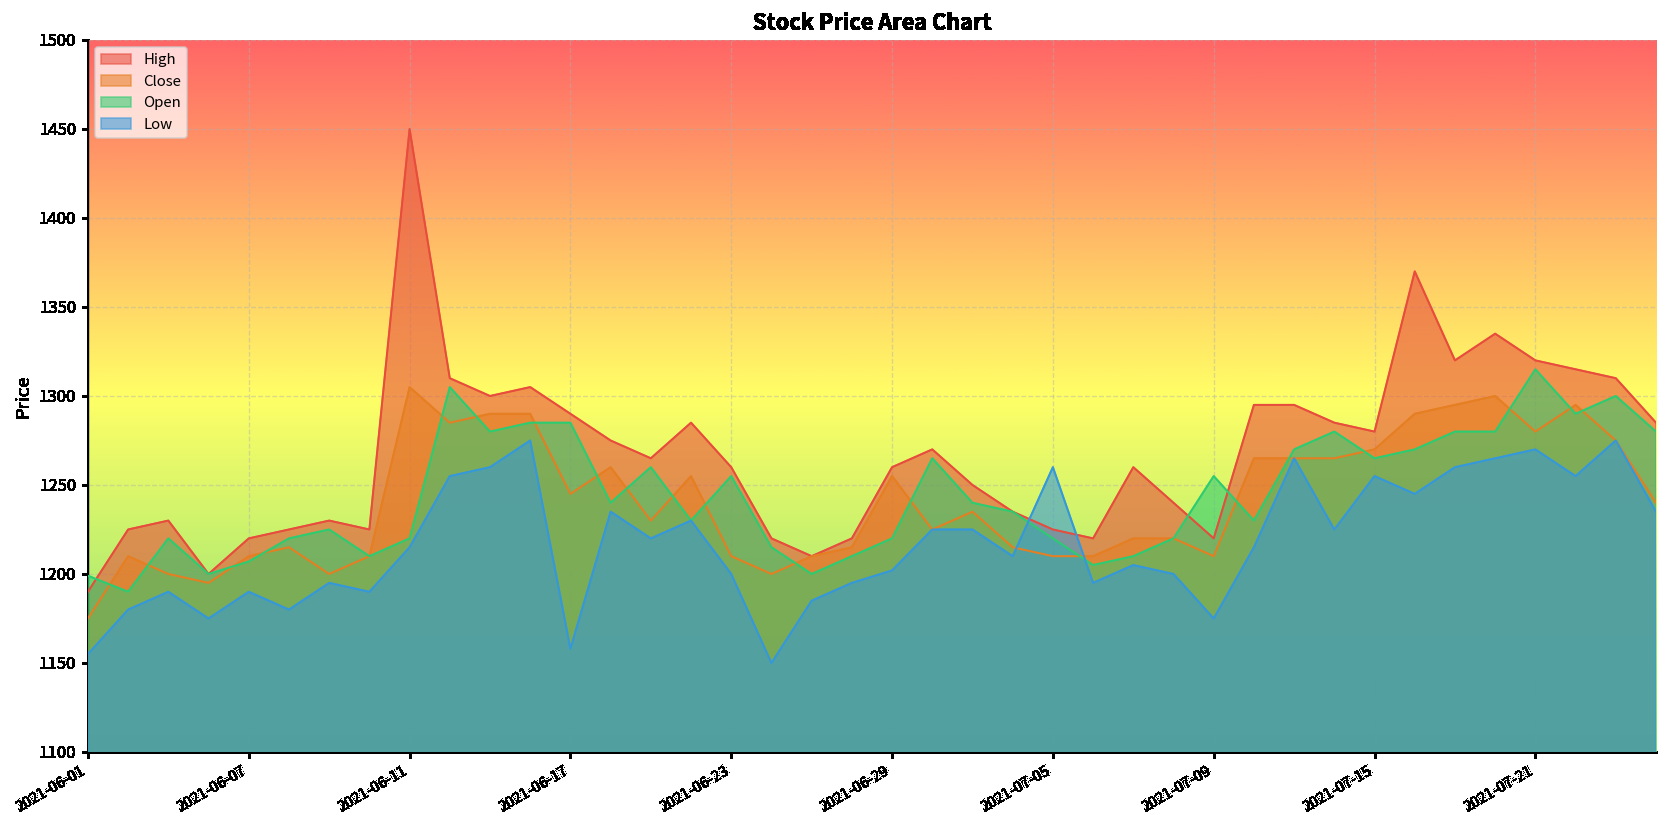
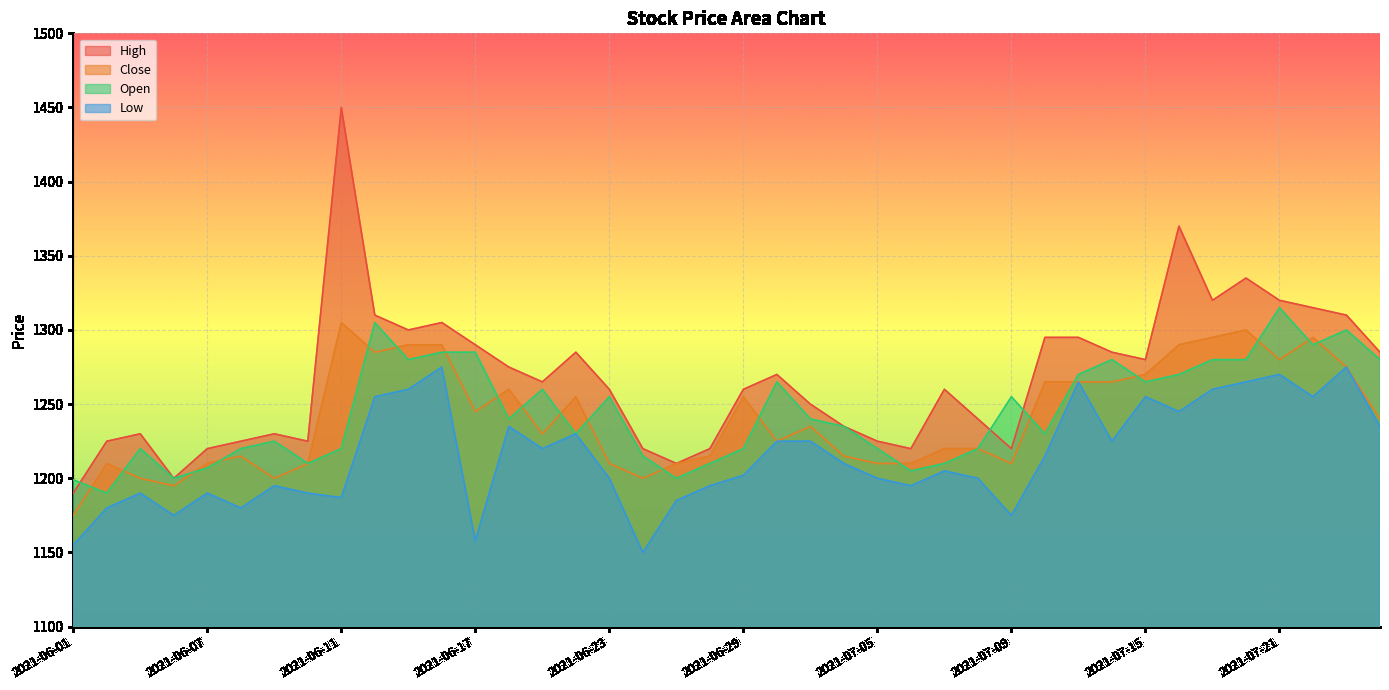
  {
    "Open": {
      "2021-06-01": 1199,
      "2021-06-07": 1207,
      "2021-06-11": 1220,
      "2021-06-17": 1285,
      "2021-06-23": 1255,
      "2021-06-29": 1220,
      "2021-07-05": 1220,
      "2021-07-09": 1255,
      "2021-07-15": 1265,
      "2021-07-21": 1315
    },
    "Low": {
      "2021-06-01": 1155,
      "2021-06-07": 1190,
-     "2021-06-11": 1215,
+     "2021-06-11": 1187,
      "2021-06-17": 1158,
      "2021-06-23": 1200,
      "2021-06-29": 1202,
-     "2021-07-05": 1260,
+     "2021-07-05": 1200,
      "2021-07-09": 1175,
      "2021-07-15": 1255,
      "2021-07-21": 1270
    }
  }
